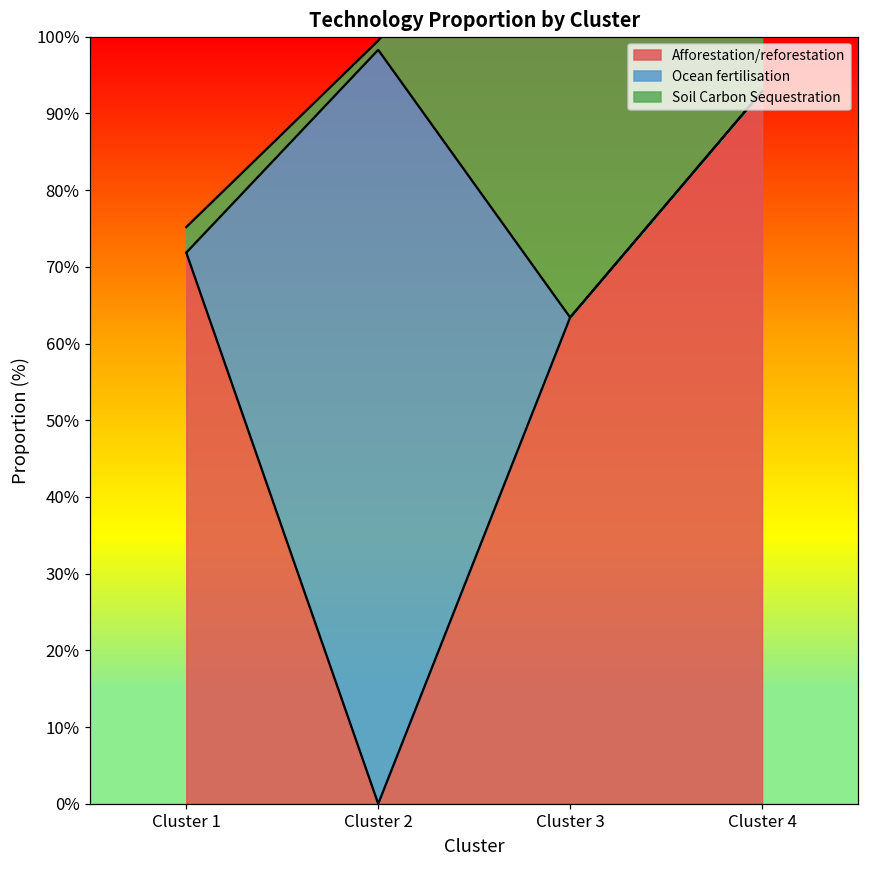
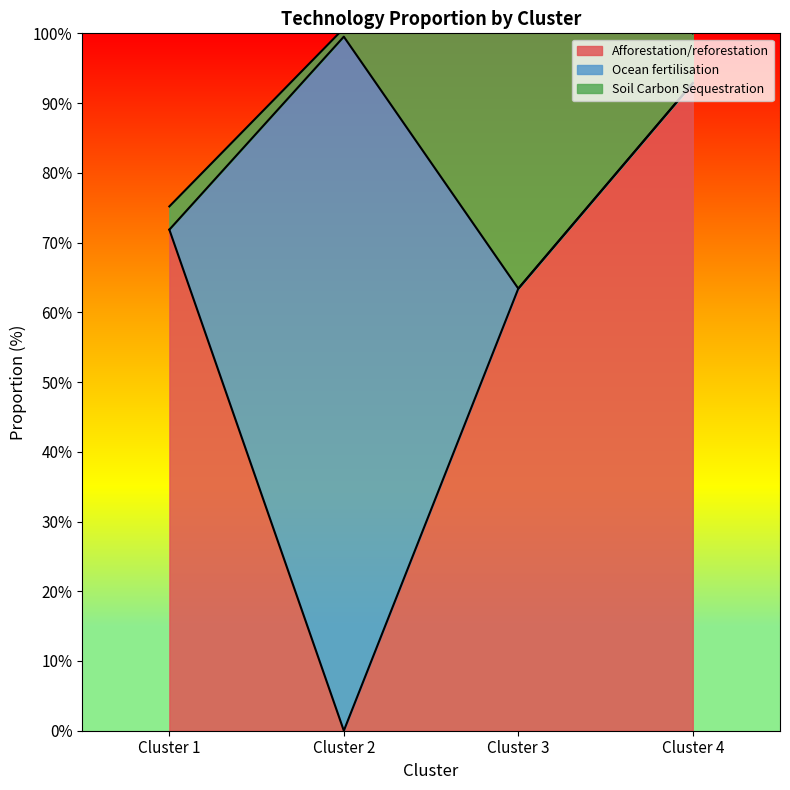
  {
    "Afforestation/reforestation": {
      "Cluster 2": "0%"
    },
    "Ocean fertilisation": {
-     "Cluster 2": "98%"
+     "Cluster 2": "100%"
    },
    "Soil Carbon Sequestration": {
      "Cluster 1": "3%",
      "Cluster 4": "7%"
    }
  }
